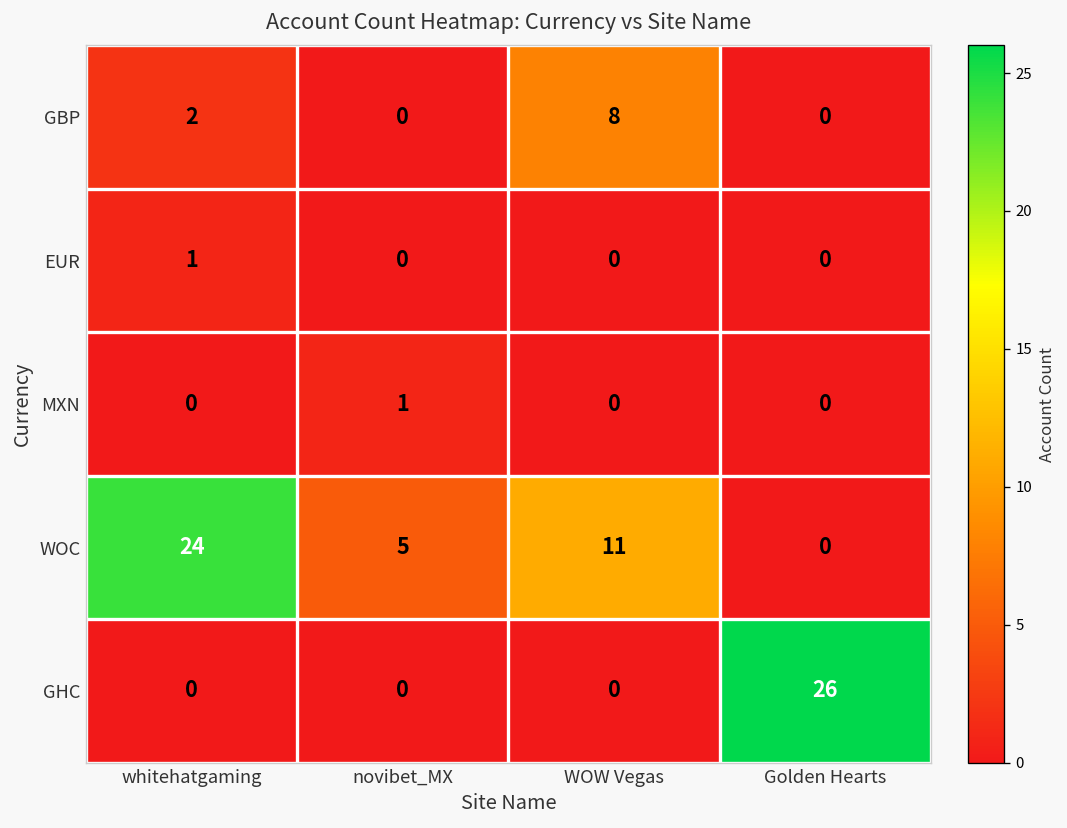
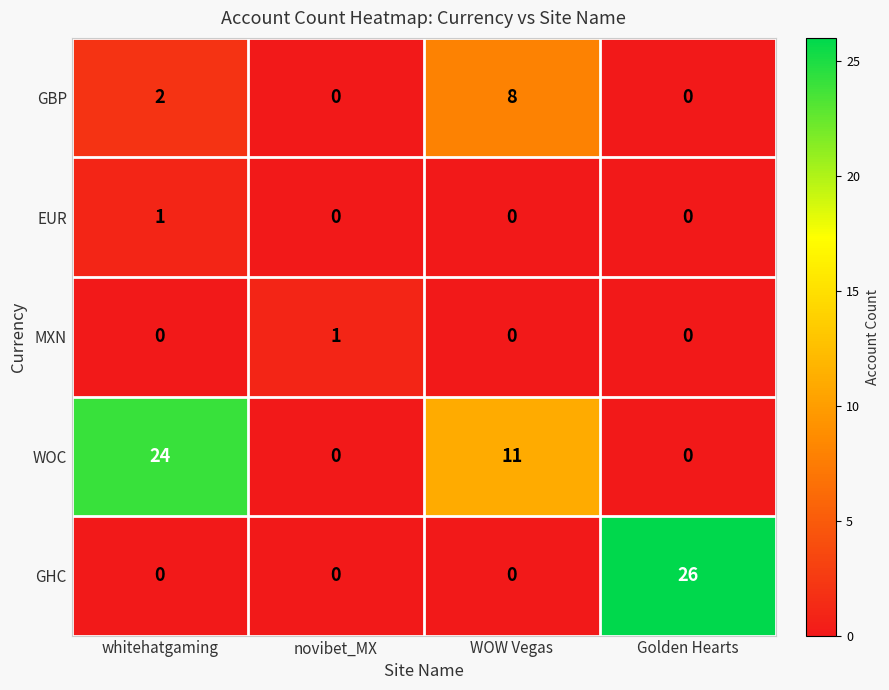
  {
    "GBP": {
      "whitehatgaming": 2,
      "novibet_MX": 0,
      "WOW Vegas": 8,
      "Golden Hearts": 0
    },
    "EUR": {
      "whitehatgaming": 1,
      "novibet_MX": 0,
      "WOW Vegas": 0,
      "Golden Hearts": 0
    },
    "MXN": {
      "whitehatgaming": 0,
      "novibet_MX": 1,
      "WOW Vegas": 0,
      "Golden Hearts": 0
    },
    "WOC": {
      "whitehatgaming": 24,
-     "novibet_MX": 5,
+     "novibet_MX": 0,
      "WOW Vegas": 11,
      "Golden Hearts": 0
    },
    "GHC": {
      "whitehatgaming": 0,
      "novibet_MX": 0,
      "WOW Vegas": 0,
      "Golden Hearts": 26
    }
  }
